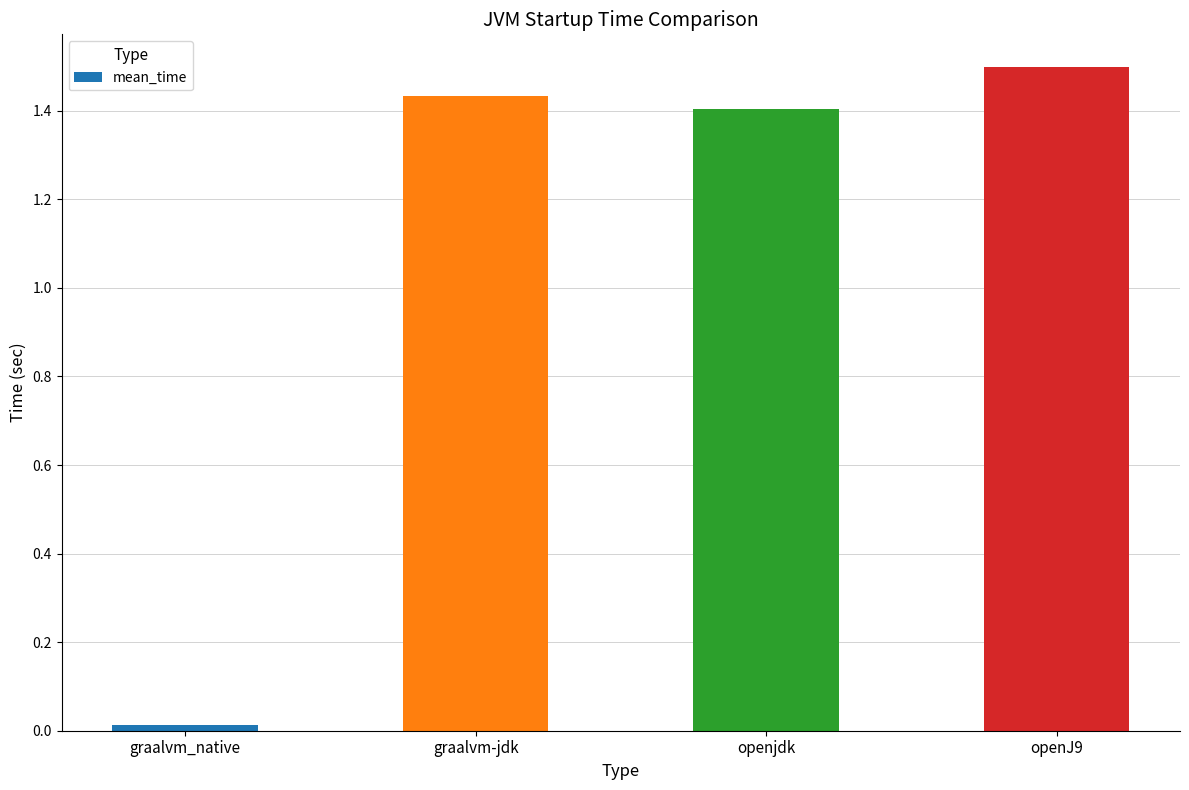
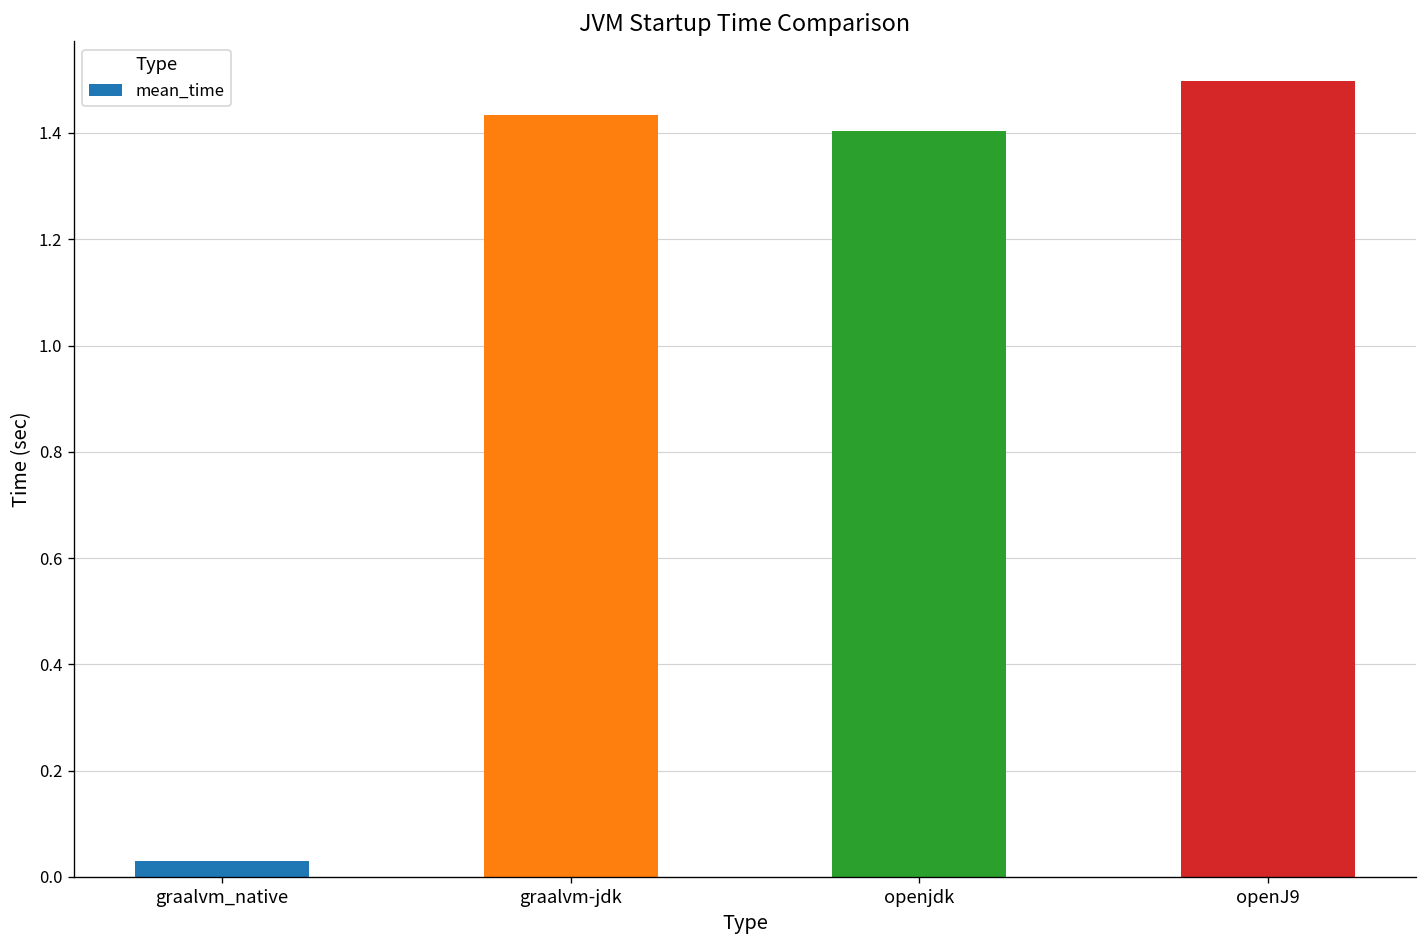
  {
-   "graalvm_native": 0.01,
+   "graalvm_native": 0.03,
    "graalvm-jdk": 1.43,
    "openjdk": 1.40,
    "openJ9": 1.50
  }
